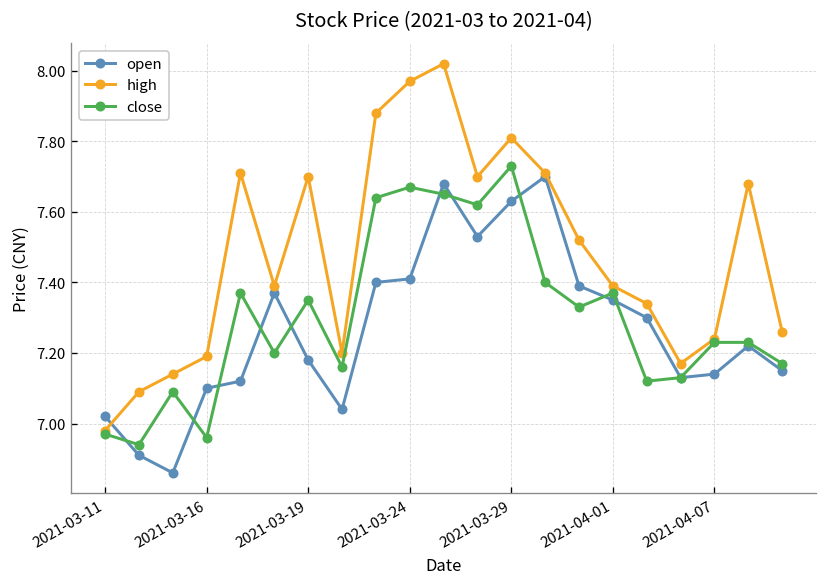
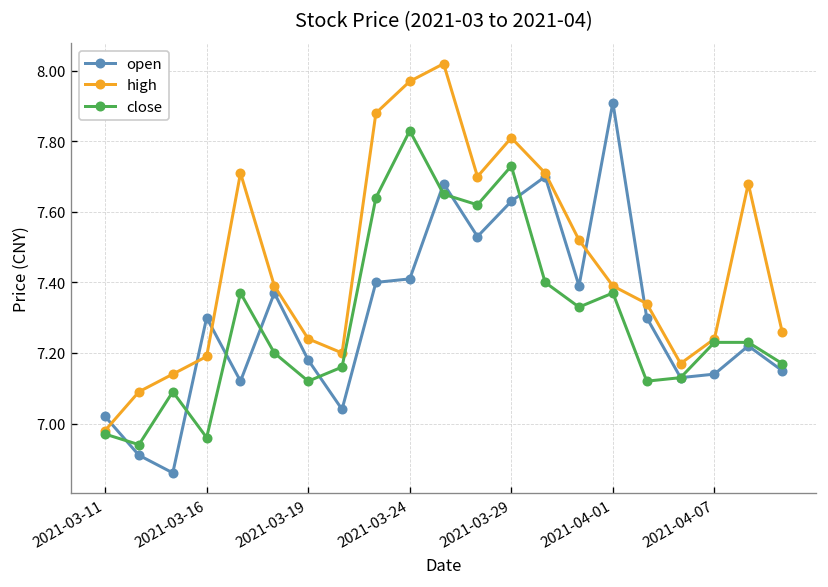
  {
    "open": {
      "2021-03-11": 7.02,
-     "2021-03-16": 7.1,
+     "2021-03-16": 7.3,
      "2021-03-19": 7.18,
      "2021-03-24": 7.41,
      "2021-03-29": 7.63,
-     "2021-04-01": 7.35,
+     "2021-04-01": 7.91,
      "2021-04-07": 7.14
    },
    "high": {
      "2021-03-11": 6.98,
      "2021-03-16": 7.19,
-     "2021-03-19": 7.70,
+     "2021-03-19": 7.24,
      "2021-03-24": 7.97,
      "2021-03-29": 7.81,
      "2021-04-01": 7.39,
      "2021-04-07": 7.24
    },
    "close": {
      "2021-03-11": 6.97,
      "2021-03-16": 6.96,
-     "2021-03-19": 7.35,
-     "2021-03-24": 7.67,
+     "2021-03-19": 7.12,
+     "2021-03-24": 7.83,
      "2021-03-29": 7.73,
      "2021-04-01": 7.37,
      "2021-04-07": 7.23
    }
  }
